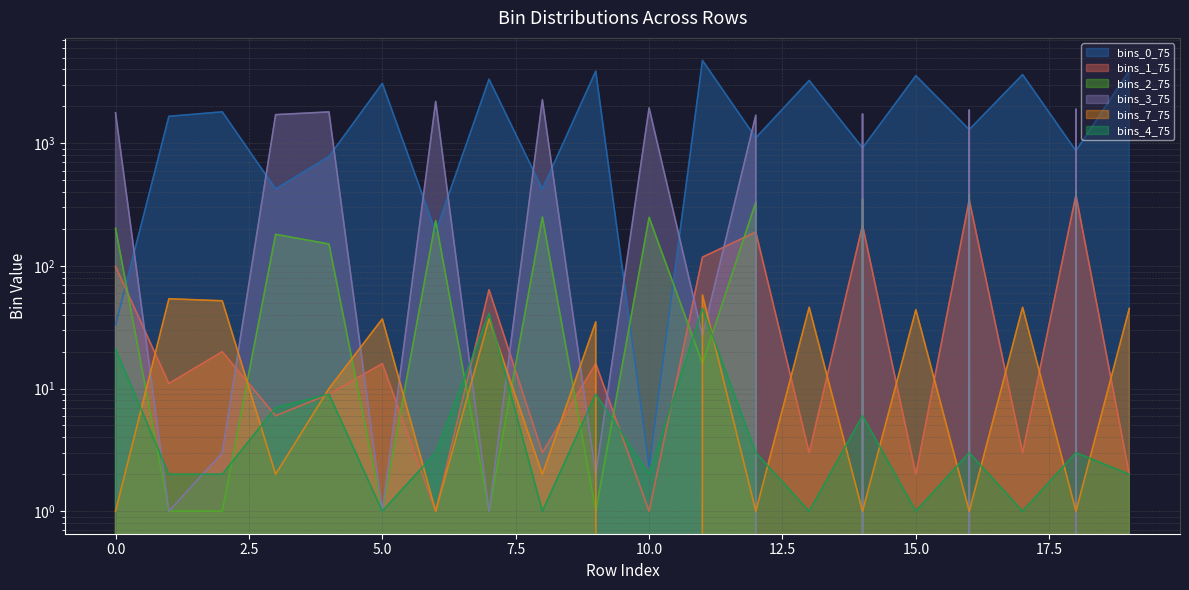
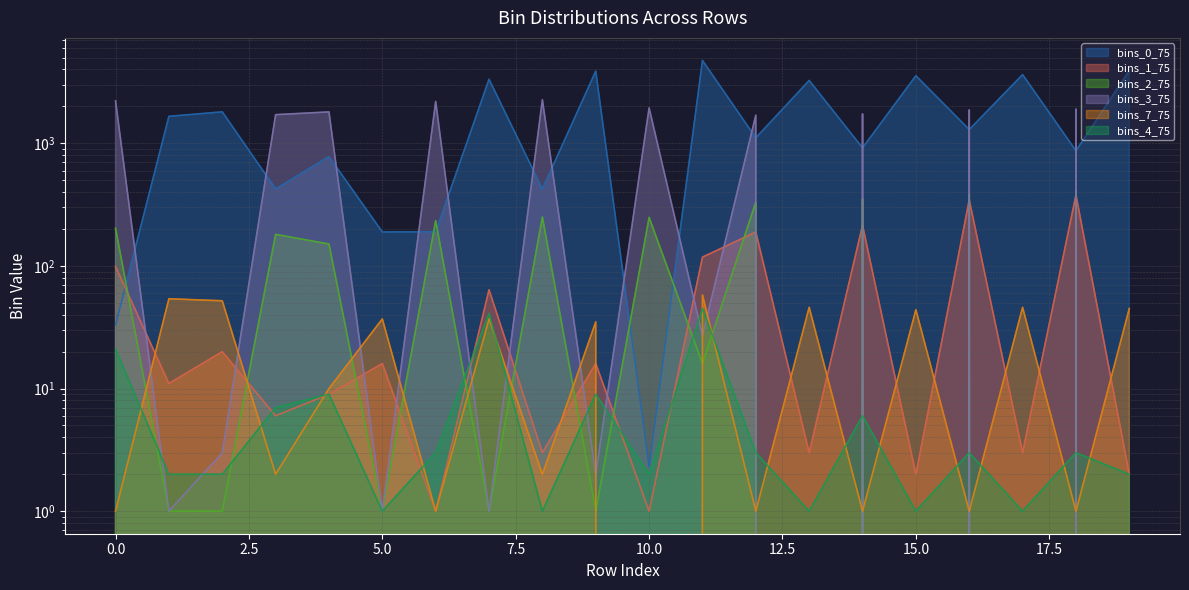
  {
    "bins_0_75": {
      "0.0": 33,
-     "5.0": 3100,
+     "5.0": 190,
      "10.0": 2.3,
      "15.0": 3600
    },
    "bins_3_75": {
-     "0.0": 1800,
+     "0.0": 2200,
      "10.0": 1900
    }
  }
